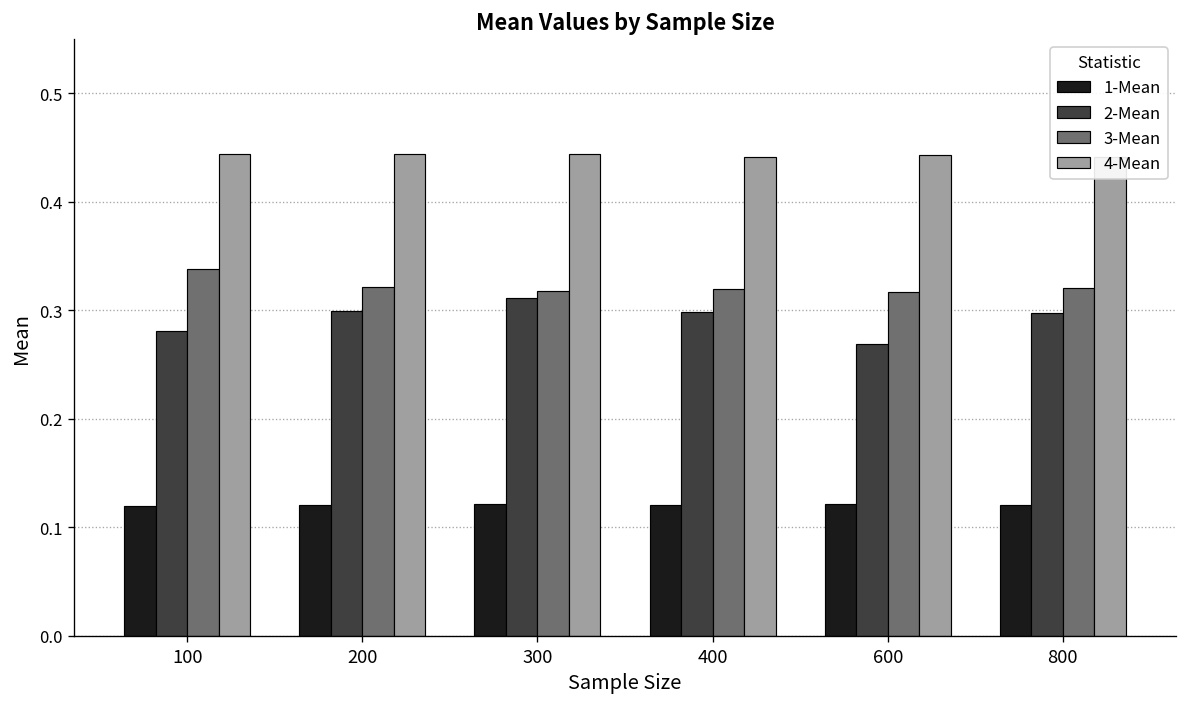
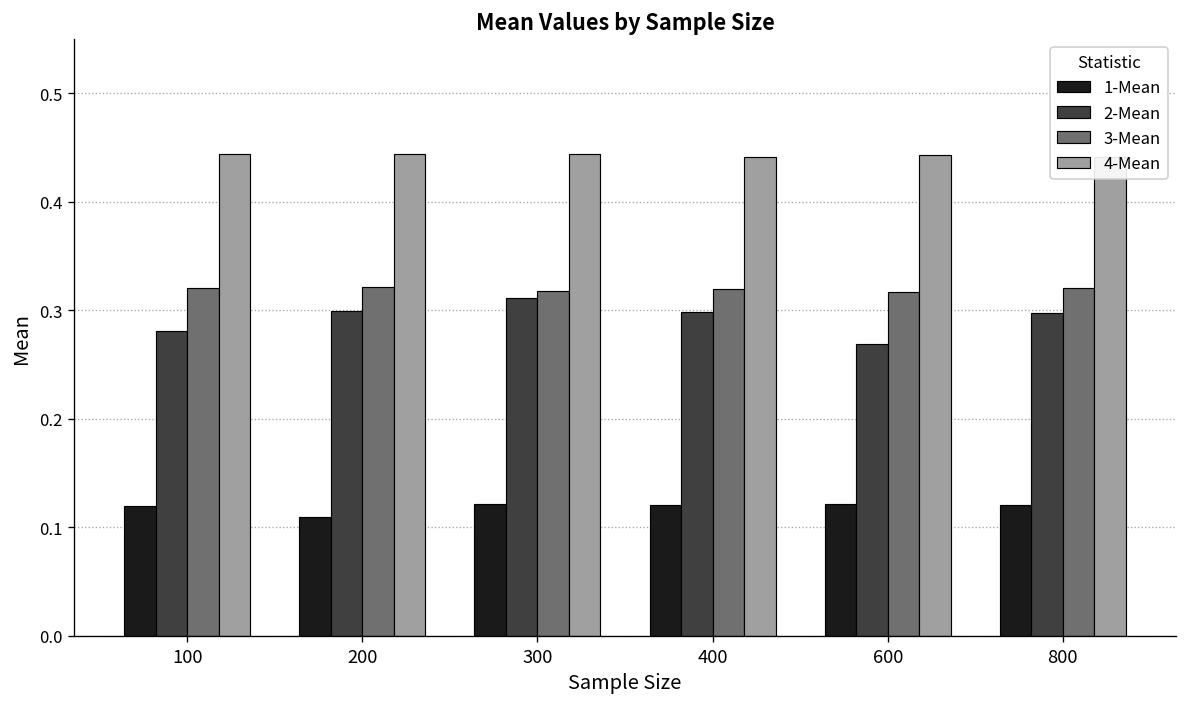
  {
    "1-Mean": {
      "100": 0.12,
-     "200": 0.12,
+     "200": 0.11,
      "300": 0.12,
      "400": 0.12,
      "600": 0.12,
      "800": 0.12
    },
    "2-Mean": {
      "100": 0.28,
      "200": 0.30,
      "300": 0.31,
      "400": 0.30,
      "600": 0.27,
      "800": 0.30
    },
    "3-Mean": {
-     "100": 0.34,
+     "100": 0.32,
      "200": 0.32,
      "300": 0.32,
      "400": 0.32,
      "600": 0.32,
      "800": 0.32
    },
    "4-Mean": {
      "100": 0.44,
      "200": 0.44,
      "300": 0.44,
      "400": 0.44,
      "600": 0.44
    }
  }
